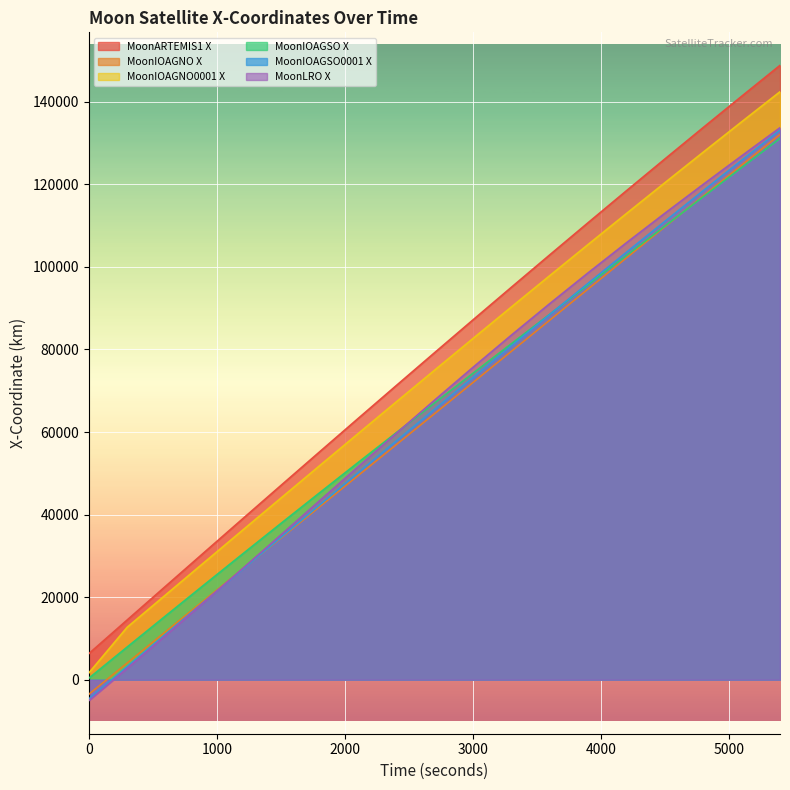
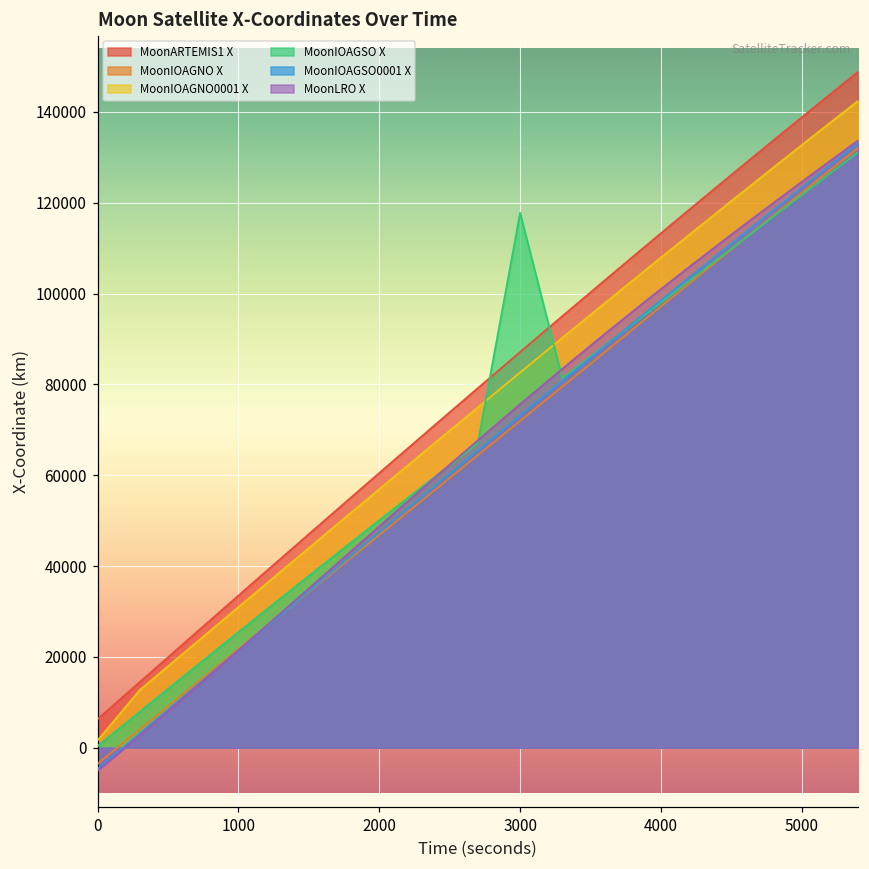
  {
    "MoonIOAGNO0001 X": {
      "0": 2000,
      "3000": 83000
    },
    "MoonIOAGSO X": {
-     "3000": 74000
+     "3000": 118000
    }
  }
